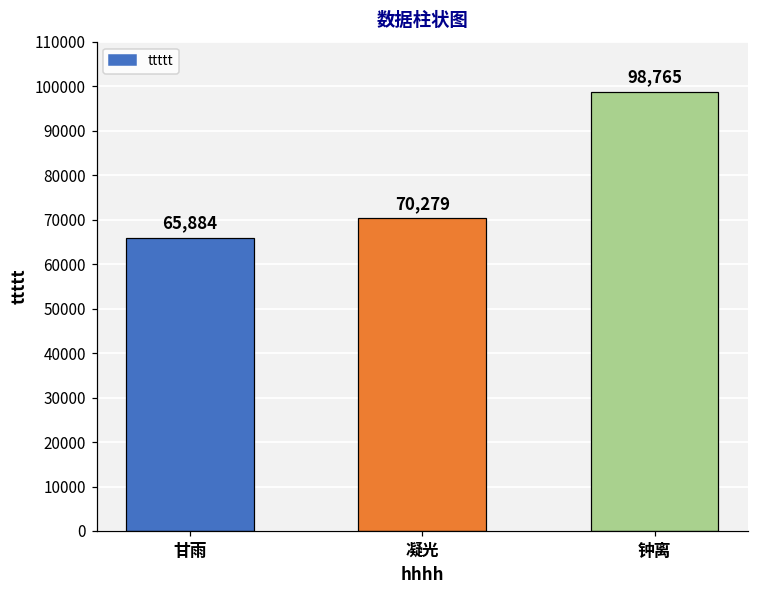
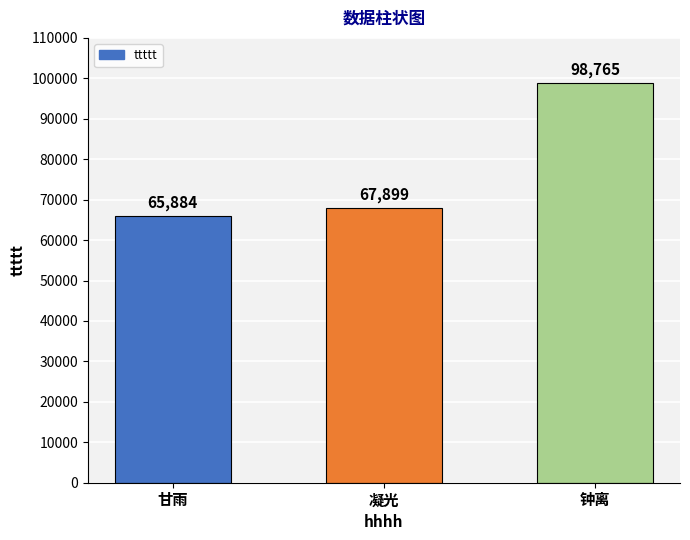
  {
    "甘雨": "65,884",
-   "凝光": "70,279",
+   "凝光": "67,899",
    "钟离": "98,765"
  }
